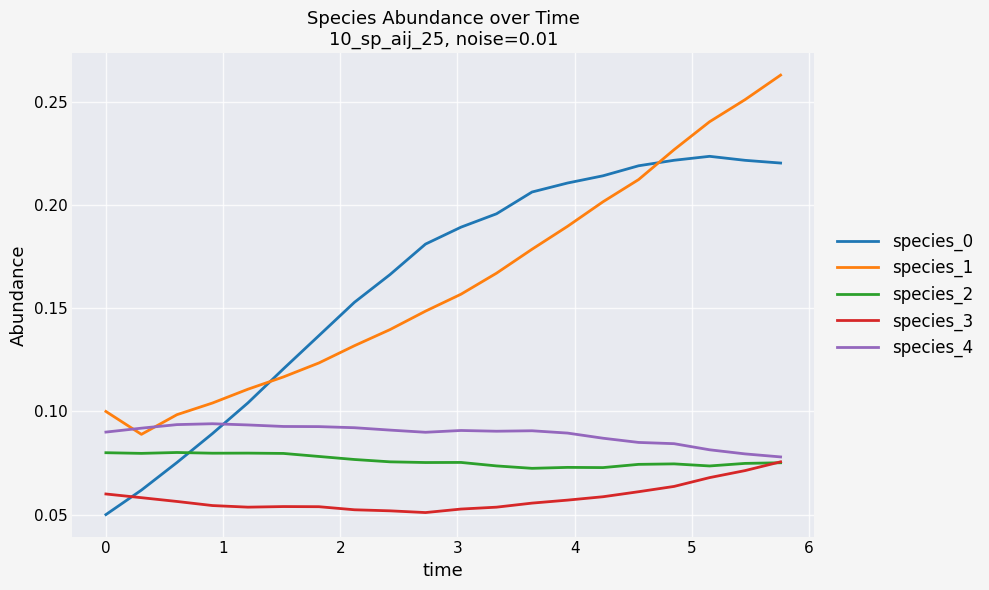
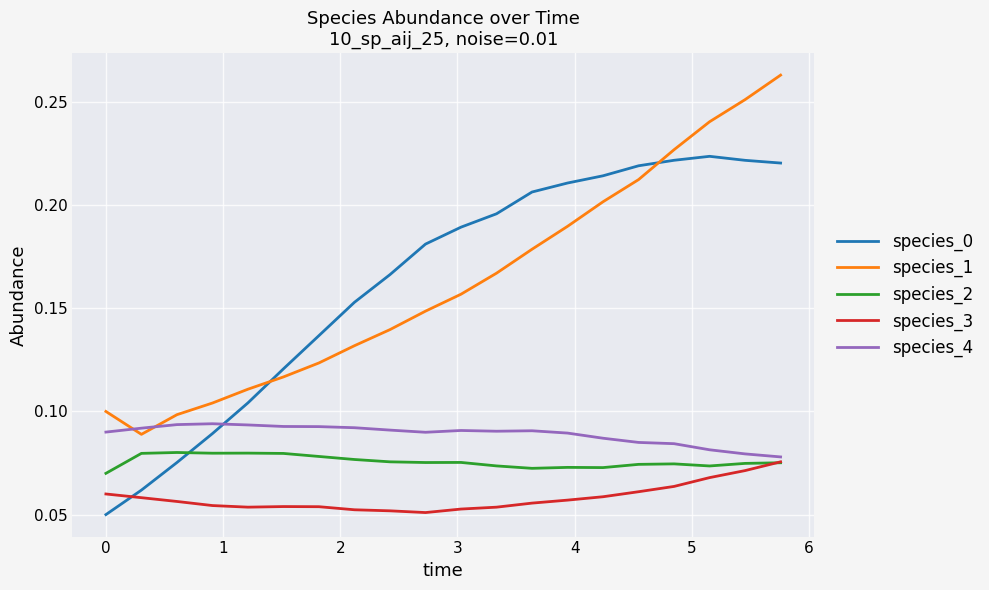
  {
    "species_0": {
      "0": 0.05
    },
    "species_1": {
      "0": 0.10
    },
    "species_2": {
-     "0": 0.08
+     "0": 0.07
    },
    "species_3": {
      "0": 0.06
    },
    "species_4": {
      "0": 0.09
    }
  }
